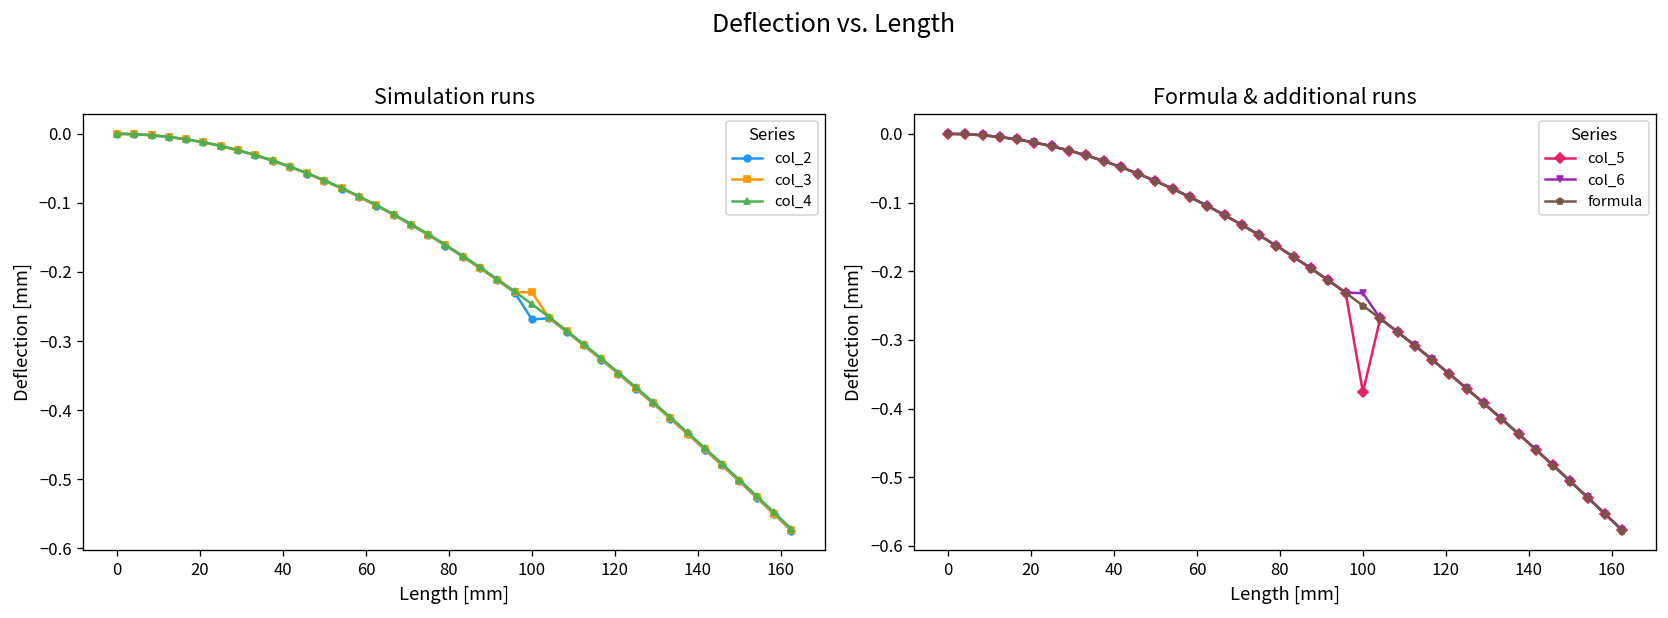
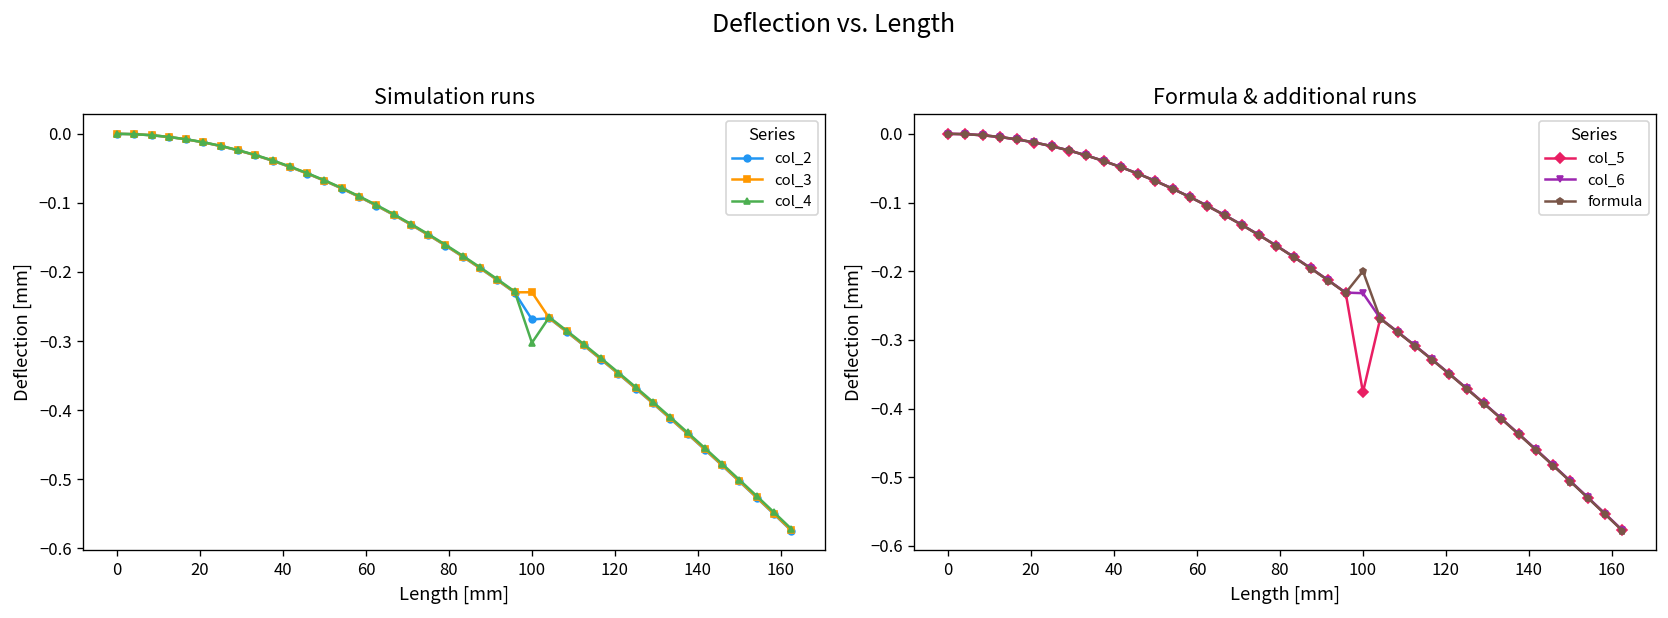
  {
    "Simulation runs": {
      "col_2": {
        "100": -0.27
      },
      "col_3": {
        "100": -0.23
      },
      "col_4": {
-       "100": -0.25
+       "100": -0.30
      }
    },
    "Formula & additional runs": {
      "col_5": {
        "100": -0.38
      },
      "col_6": {
        "100": -0.23
      },
      "formula": {
-       "100": -0.25
+       "100": -0.20
      }
    }
  }
